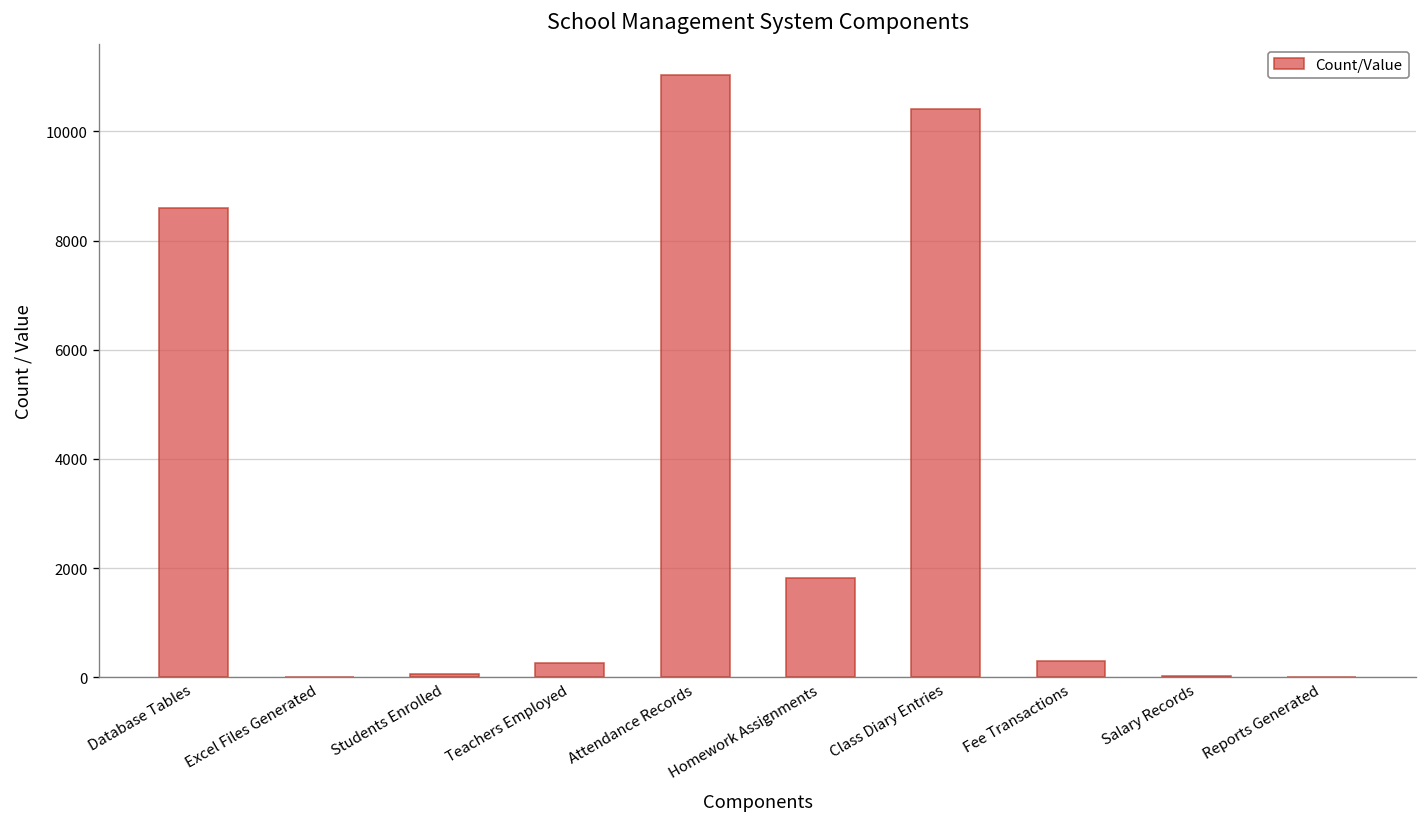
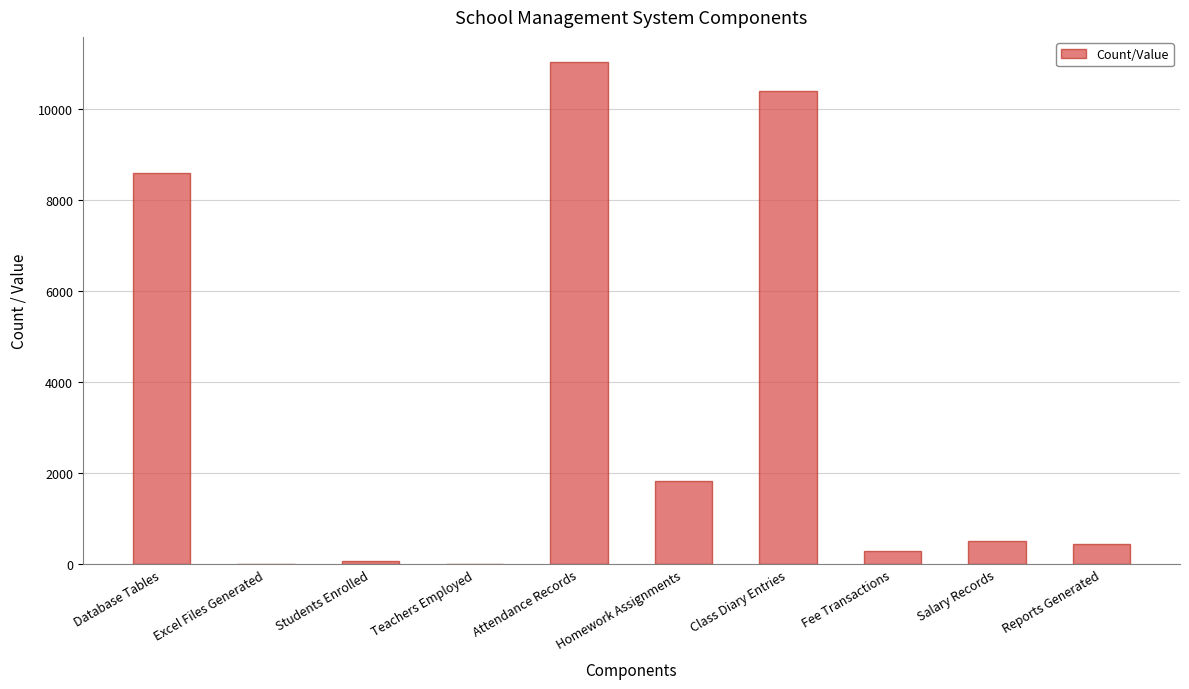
  {
    "Database Tables": 8600,
    "Students Enrolled": 100,
-   "Teachers Employed": 300,
+   "Teachers Employed": 0,
    "Attendance Records": 11000,
    "Homework Assignments": 1800,
    "Class Diary Entries": 10400,
    "Fee Transactions": 300,
-   "Salary Records": 0,
-   "Reports Generated": 0
+   "Salary Records": 500,
+   "Reports Generated": 400
  }
